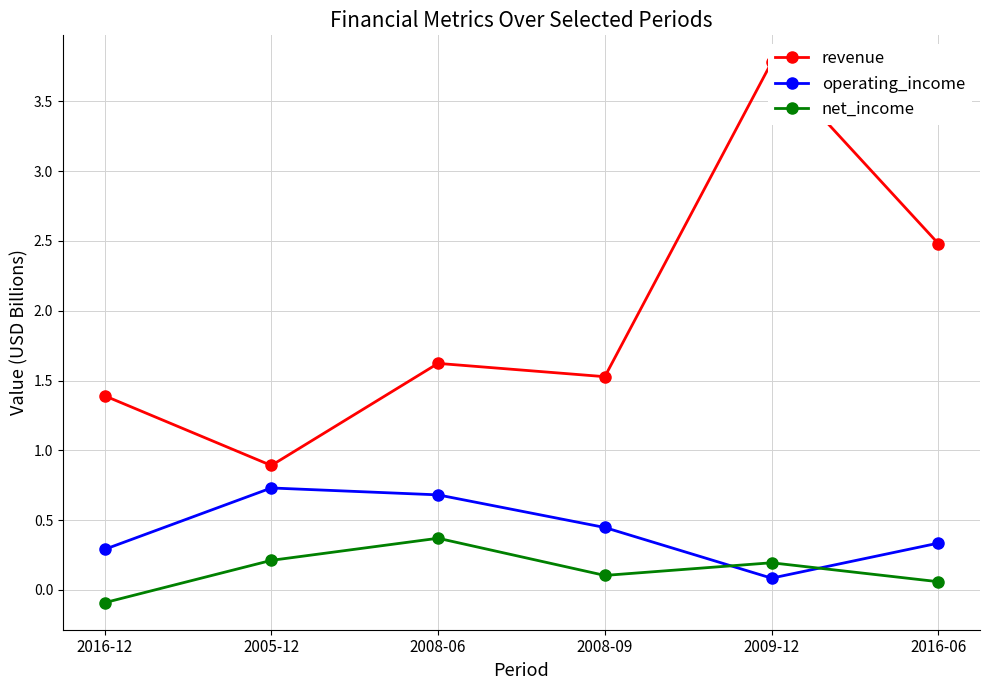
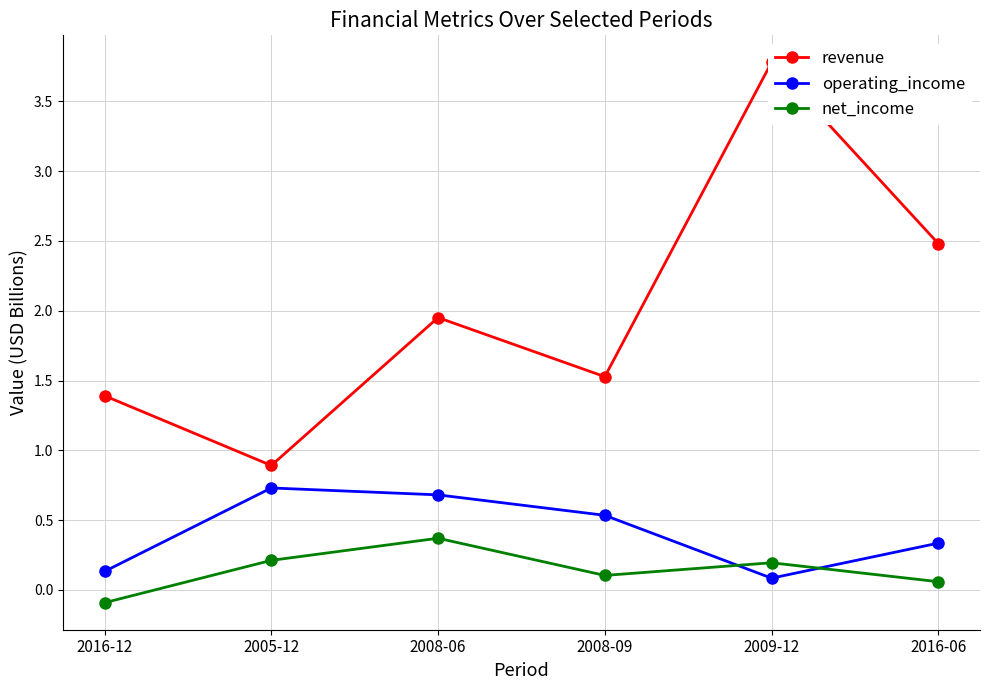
  {
    "revenue": {
      "2016-12": 1.39,
      "2005-12": 0.89,
-     "2008-06": 1.62,
+     "2008-06": 1.95,
      "2008-09": 1.53,
      "2016-06": 2.48
    },
    "operating_income": {
-     "2016-12": 0.29,
+     "2016-12": 0.13,
      "2005-12": 0.73,
      "2008-06": 0.68,
-     "2008-09": 0.45,
+     "2008-09": 0.53,
      "2009-12": 0.08,
      "2016-06": 0.34
    },
    "net_income": {
      "2016-12": -0.09,
      "2005-12": 0.21,
      "2008-06": 0.37,
      "2008-09": 0.10,
      "2009-12": 0.19,
      "2016-06": 0.06
    }
  }
